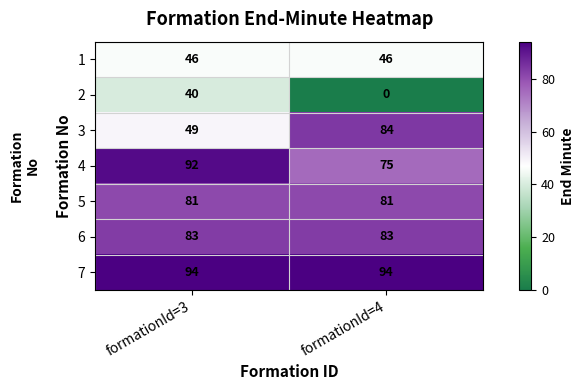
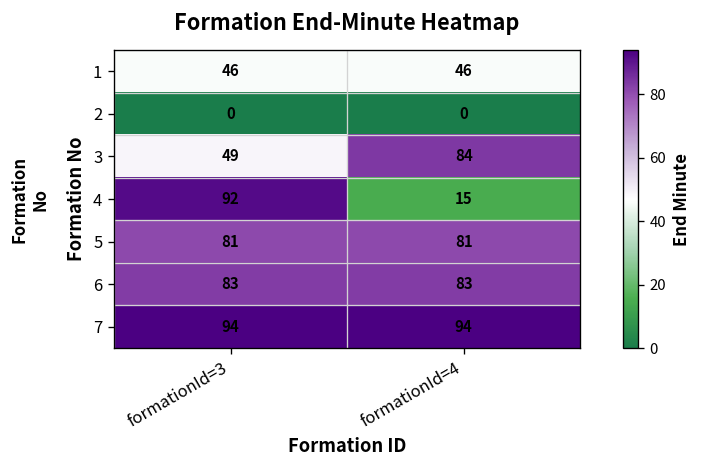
  {
    "1": {
      "formationId=3": 46,
      "formationId=4": 46
    },
    "2": {
-     "formationId=3": 40,
+     "formationId=3": 0,
      "formationId=4": 0
    },
    "3": {
      "formationId=3": 49,
      "formationId=4": 84
    },
    "4": {
      "formationId=3": 92,
-     "formationId=4": 75
+     "formationId=4": 15
    },
    "5": {
      "formationId=3": 81,
      "formationId=4": 81
    },
    "6": {
      "formationId=3": 83,
      "formationId=4": 83
    },
    "7": {
      "formationId=3": 94,
      "formationId=4": 94
    }
  }
